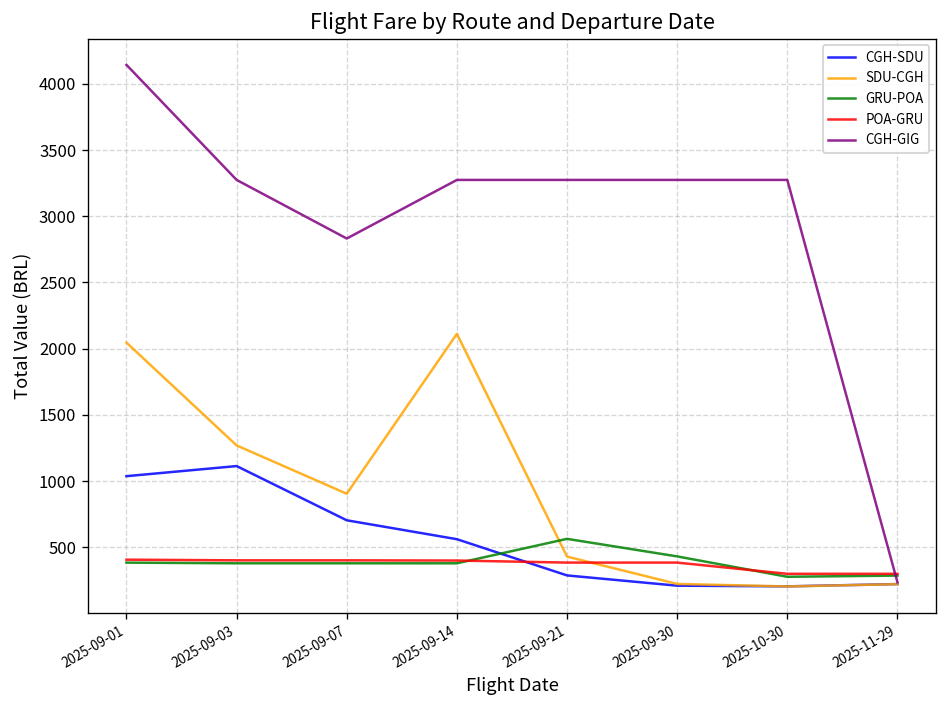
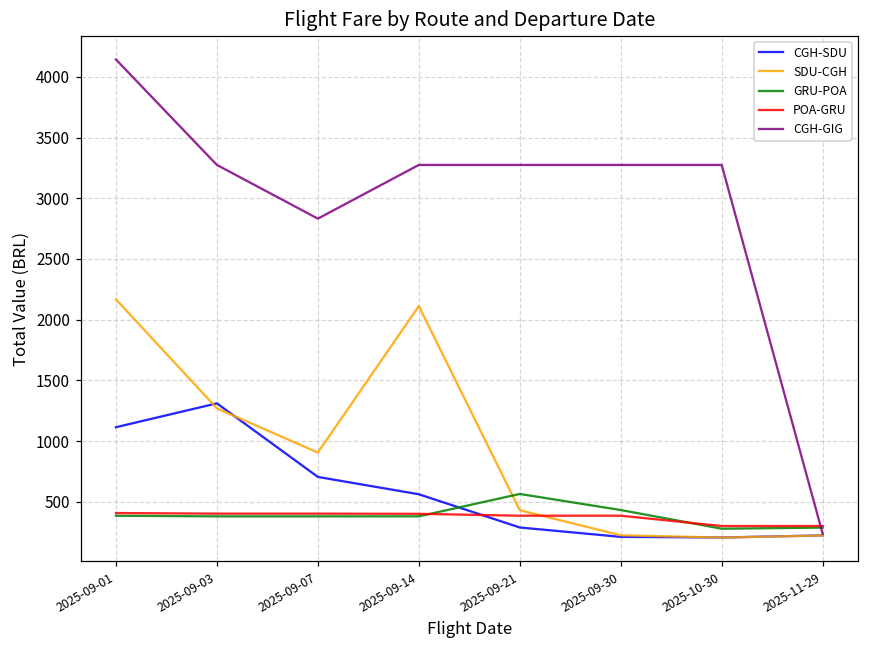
  {
    "CGH-SDU": {
-     "2025-09-01": 1040,
-     "2025-09-03": 1110,
+     "2025-09-01": 1110,
+     "2025-09-03": 1310,
      "2025-09-07": 700,
      "2025-09-14": 560,
      "2025-09-21": 290
    },
    "SDU-CGH": {
-     "2025-09-01": 2050,
+     "2025-09-01": 2170,
      "2025-09-03": 1270,
      "2025-09-07": 910,
      "2025-09-14": 2110,
      "2025-09-21": 430
    },
    "GRU-POA": {
      "2025-09-21": 560,
      "2025-09-30": 430
    },
    "POA-GRU": {
      "2025-09-21": 390,
      "2025-09-30": 390
    },
    "CGH-GIG": {
      "2025-09-01": 4140,
      "2025-09-03": 3270,
      "2025-09-07": 2830,
      "2025-09-14": 3270,
      "2025-09-21": 3270,
      "2025-09-30": 3270,
      "2025-10-30": 3270
    }
  }
